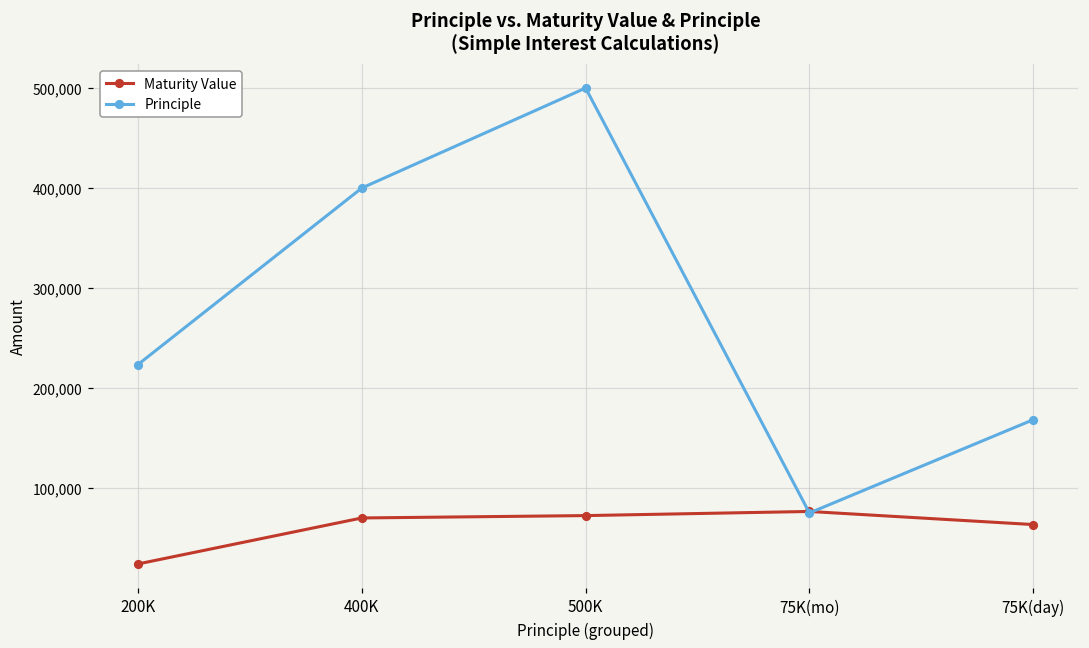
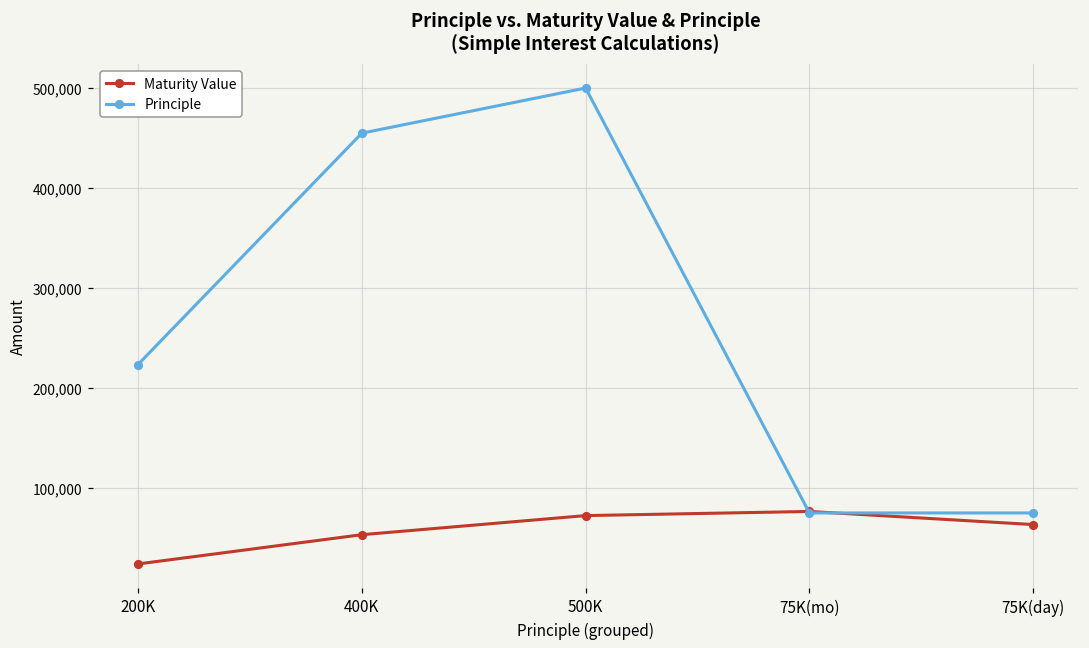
  {
    "Maturity Value": {
      "200K": "20,000",
-     "400K": "70,000",
+     "400K": "50,000",
      "500K": "70,000",
      "75K(day)": "60,000"
    },
    "Principle": {
      "200K": "220,000",
-     "400K": "400,000",
+     "400K": "450,000",
      "500K": "500,000",
-     "75K(day)": "170,000"
+     "75K(day)": "80,000"
    }
  }
